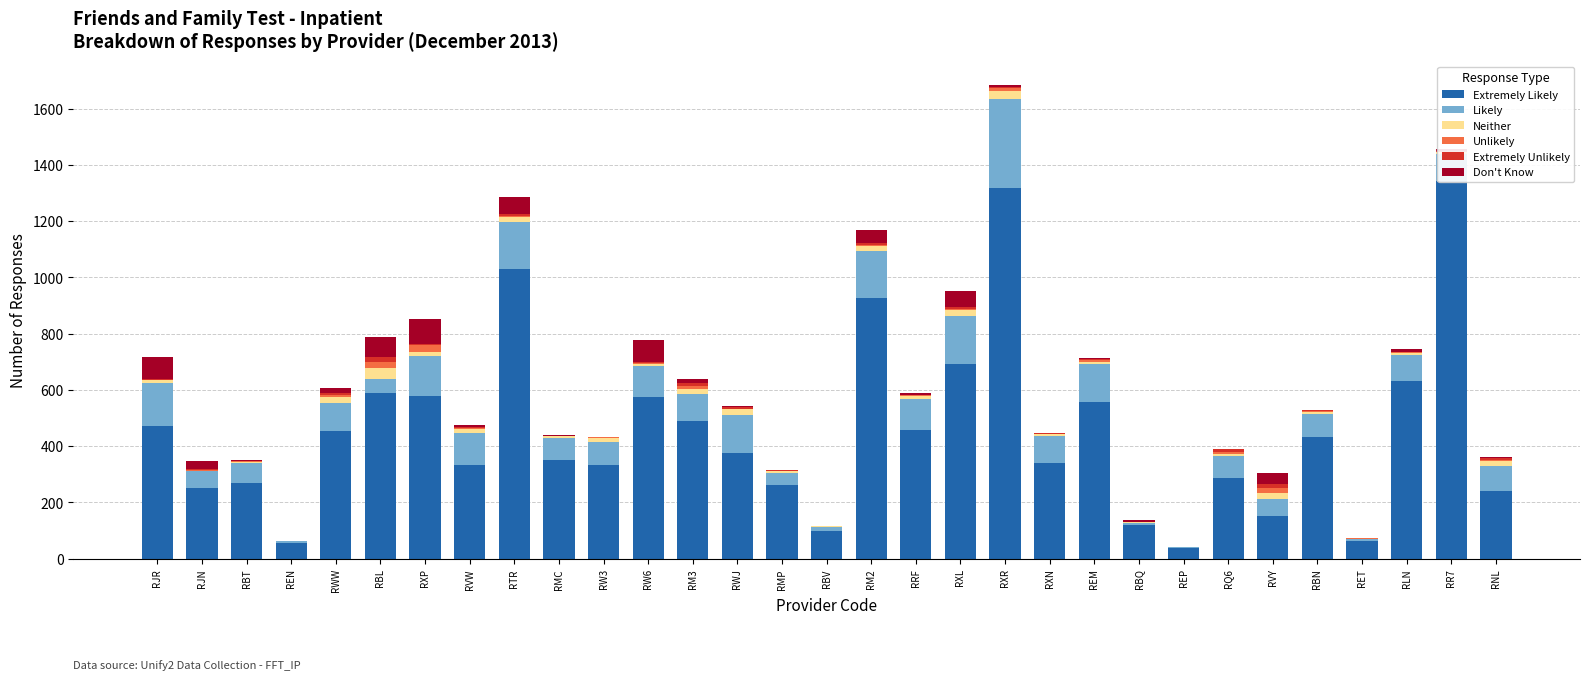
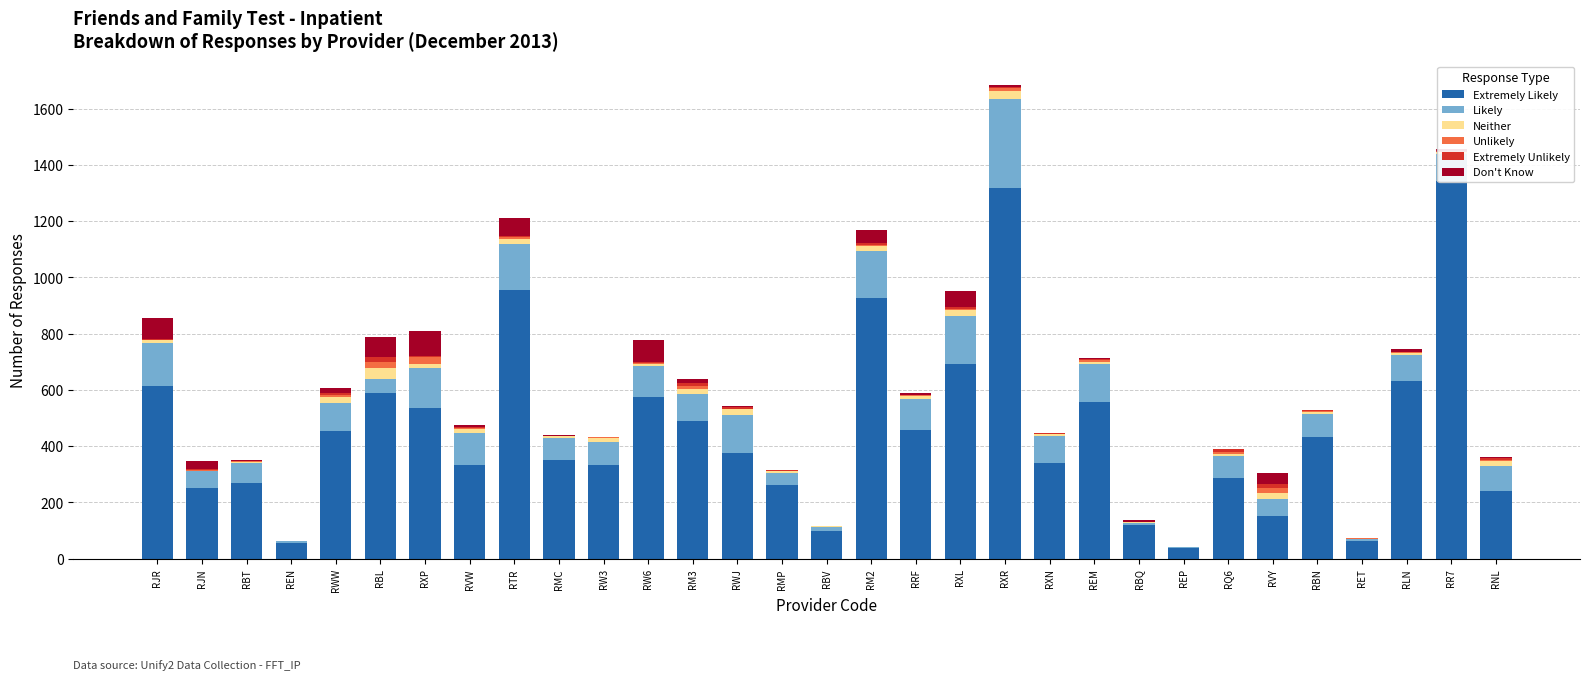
  {
    "Extremely Likely": {
-     "RJR": 470,
+     "RJR": 610,
      "RJN": 250,
      "RBT": 270,
      "REN": 60,
      "RWW": 450,
      "RBL": 590,
-     "RXP": 580,
+     "RXP": 540,
      "RVW": 330,
-     "RTR": 1030,
+     "RTR": 960,
      "RMC": 350,
      "RW3": 330,
      "RW6": 570,
      "RM3": 490,
      "RWJ": 370,
      "RMP": 260,
      "RBV": 100,
      "RM2": 930,
      "RRF": 460,
      "RXL": 690,
      "RXR": 1320,
      "RXN": 340,
      "REM": 560,
      "RBQ": 120,
      "REP": 40,
      "RQ6": 290,
      "RVY": 150,
      "RBN": 430,
      "RET": 60,
      "RLN": 630,
      "RNL": 240
    },
    "Likely": {
      "RJR": 150,
      "RJN": 60,
      "RBT": 70,
      "REN": 10,
      "RWW": 100,
      "RBL": 50,
      "RXP": 140,
      "RVW": 110,
      "RTR": 170,
      "RMC": 80,
      "RW3": 80,
      "RW6": 110,
      "RM3": 100,
      "RWJ": 140,
      "RMP": 50,
      "RBV": 20,
      "RM2": 170,
      "RRF": 110,
      "RXL": 170,
      "RXR": 320,
      "RXN": 90,
      "REM": 130,
      "RQ6": 80,
      "RVY": 60,
      "RBN": 80,
      "RLN": 90,
      "RNL": 90
    },
    "Neither": {
      "RJR": 10,
      "REN": 0,
      "RWW": 20,
      "RBL": 40,
      "RXP": 10,
      "RVW": 10,
      "RTR": 20,
      "RW3": 10,
      "RM3": 20,
      "RWJ": 20,
      "RM2": 20,
      "RRF": 10,
      "RXL": 20,
      "RXR": 30,
      "REM": 10,
      "REP": 0,
      "RVY": 20,
      "RNL": 20
    },
    "Unlikely": {
      "REN": 0,
      "RBL": 20,
      "RXP": 30,
      "RM3": 10,
      "RXR": 10,
      "RBQ": 0,
      "REP": 0,
      "RQ6": 10,
      "RVY": 20
    },
    "Extremely Unlikely": {
      "RBT": 0,
      "REN": 0,
      "RBL": 20,
      "RMC": 0,
      "RM3": 10,
      "RBV": 0,
      "RBQ": 0,
      "REP": 0,
      "RVY": 20,
      "RET": 0
    },
    "Don't Know": {
      "RJR": 80,
      "RJN": 30,
      "REN": 0,
      "RWW": 20,
      "RBL": 70,
      "RXP": 90,
      "RTR": 60,
      "RW6": 80,
      "RM3": 10,
      "RBV": 0,
      "RM2": 50,
      "RXL": 60,
      "REP": 0,
      "RVY": 40,
      "RBN": 0,
      "RET": 0,
      "RLN": 10
    }
  }
